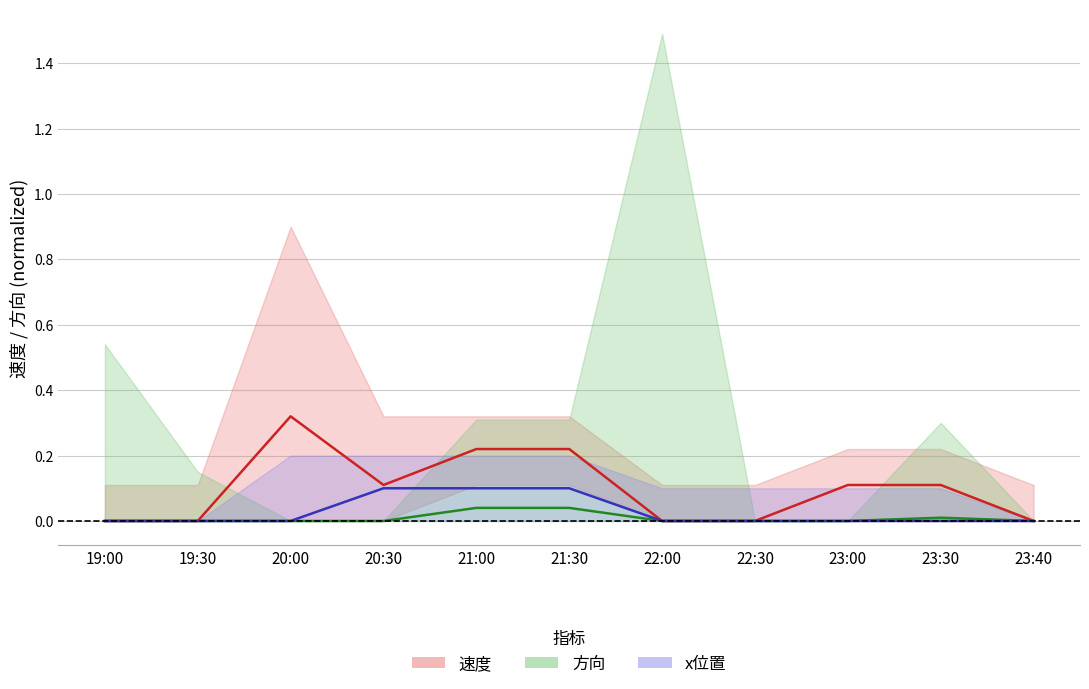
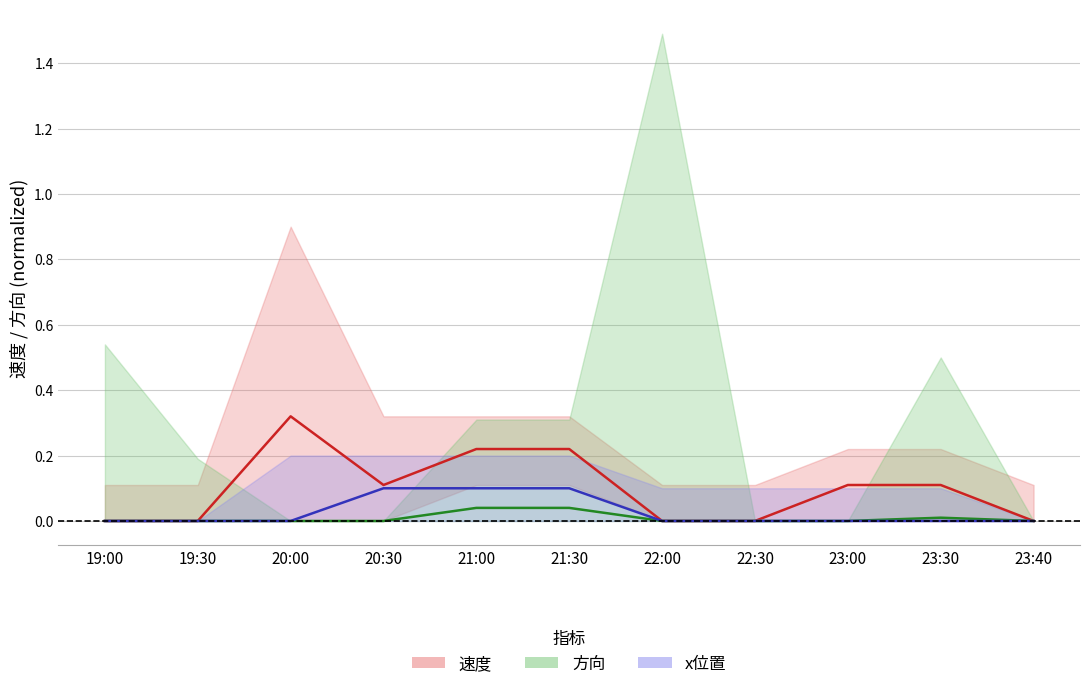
  {
    "方向": {
      "19:00": 0.54,
-     "19:30": 0.15,
+     "19:30": 0.19,
      "21:00": 0.31,
      "21:30": 0.31,
      "22:00": 1.49,
-     "23:30": 0.3
+     "23:30": 0.5
    },
    "x位置": {
      "20:00": 0.20,
      "20:30": 0.20,
      "21:00": 0.20,
      "21:30": 0.20,
      "22:00": 0.10,
      "22:30": 0.10,
      "23:00": 0.10,
      "23:30": 0.10
    }
  }
